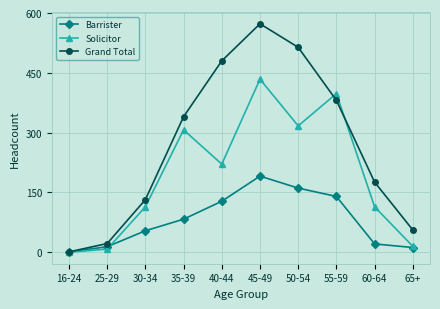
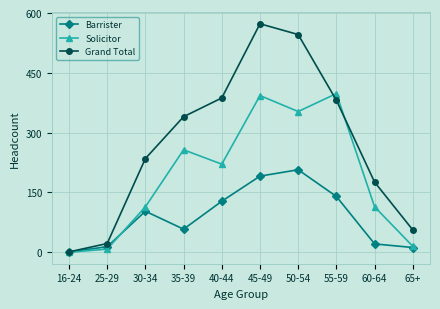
  {
    "Barrister": {
-     "30-34": 50,
-     "35-39": 80,
+     "30-34": 100,
+     "35-39": 60,
      "40-44": 130,
      "45-49": 190,
-     "50-54": 160,
+     "50-54": 210,
      "55-59": 140,
      "60-64": 20
    },
    "Solicitor": {
      "30-34": 110,
-     "35-39": 310,
+     "35-39": 260,
      "40-44": 220,
-     "45-49": 430,
-     "50-54": 320,
+     "45-49": 390,
+     "50-54": 350,
      "55-59": 400,
      "60-64": 110
    },
    "Grand Total": {
      "25-29": 20,
-     "30-34": 130,
+     "30-34": 240,
      "35-39": 340,
-     "40-44": 480,
+     "40-44": 390,
      "45-49": 570,
-     "50-54": 510,
+     "50-54": 550,
      "55-59": 380,
      "60-64": 180,
      "65+": 60
    }
  }
